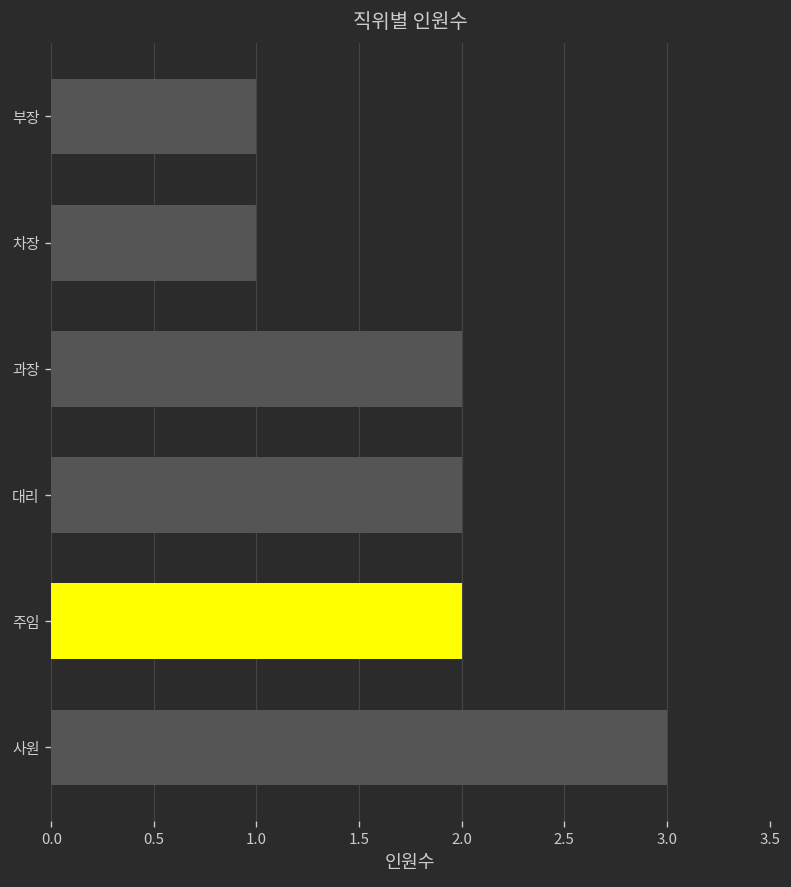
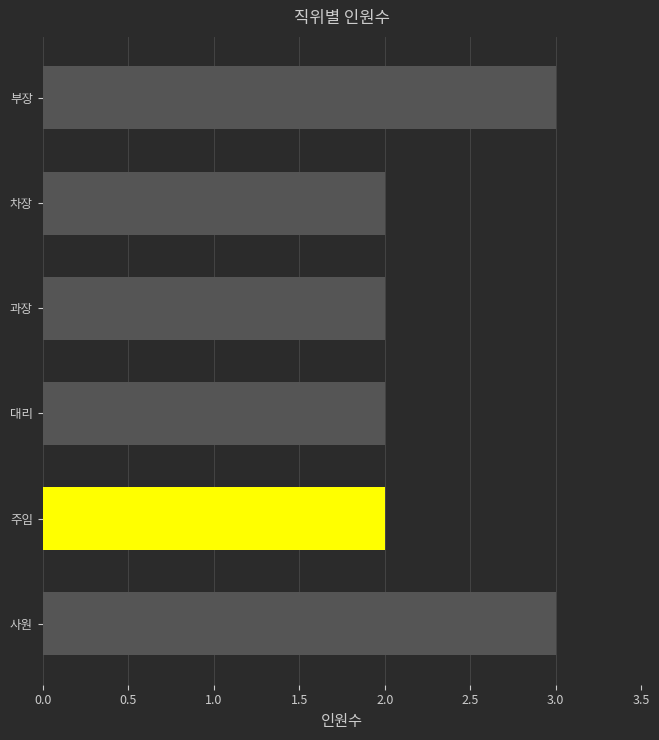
  {
-   "부장": 1,
-   "차장": 1,
+   "부장": 3,
+   "차장": 2,
    "과장": 2,
    "대리": 2,
    "주임": 2,
    "사원": 3
  }
